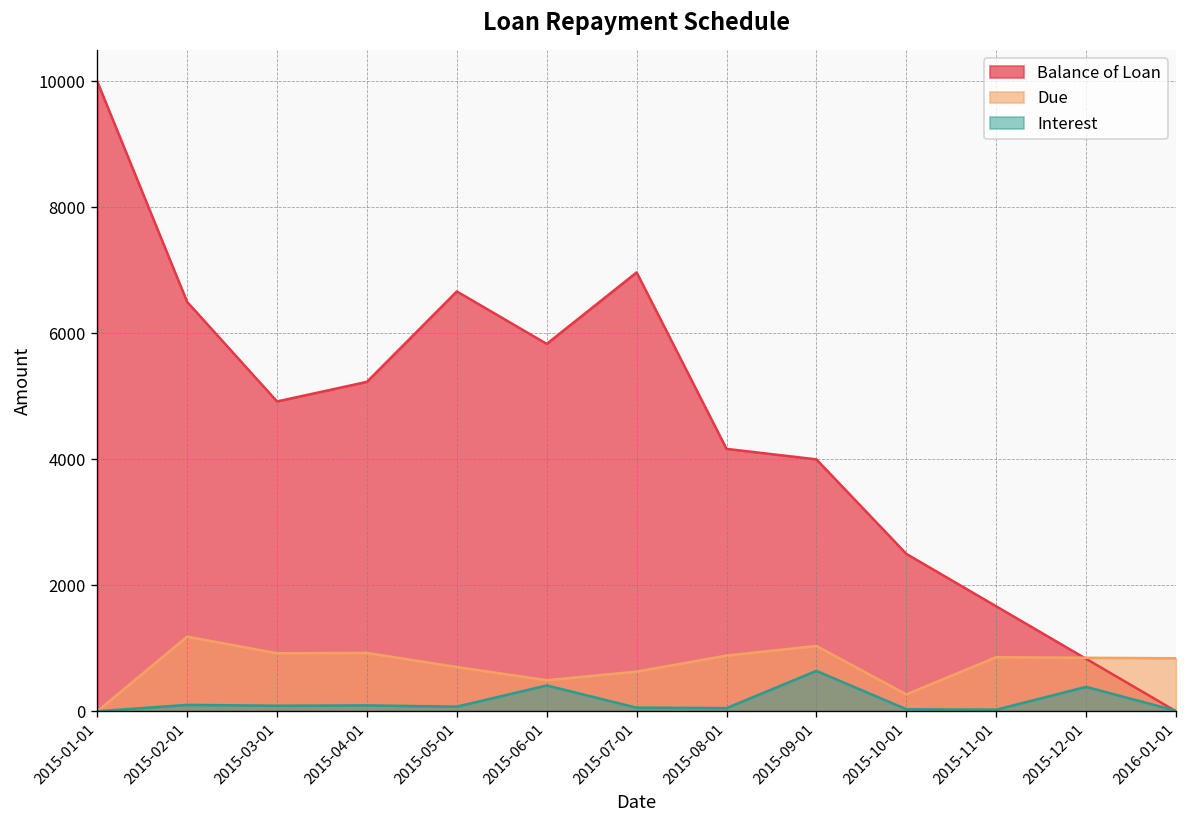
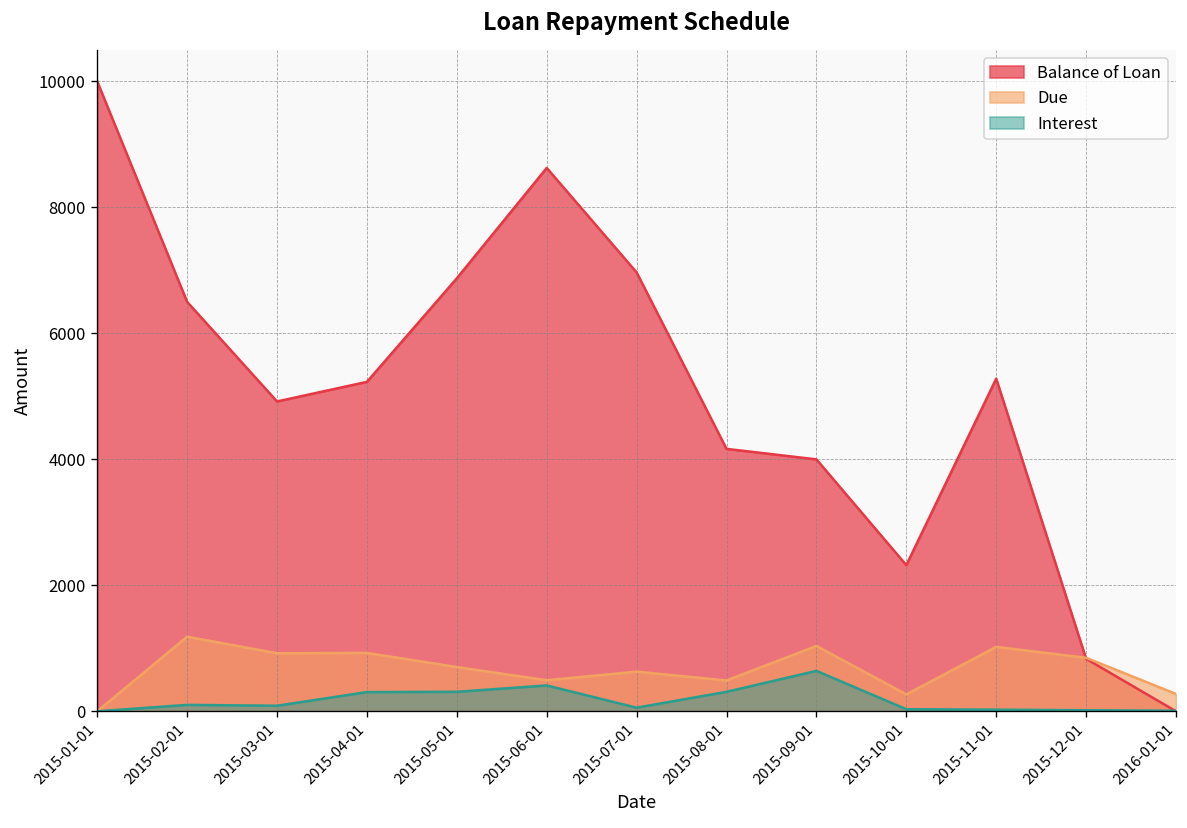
  {
    "Balance of Loan": {
      "2015-01-01": 10000,
      "2015-02-01": 6500,
      "2015-03-01": 4900,
      "2015-04-01": 5200,
-     "2015-05-01": 6700,
-     "2015-06-01": 5800,
+     "2015-05-01": 6900,
+     "2015-06-01": 8600,
      "2015-07-01": 7000,
      "2015-08-01": 4200,
      "2015-09-01": 4000,
-     "2015-10-01": 2500,
-     "2015-11-01": 1700
+     "2015-10-01": 2300,
+     "2015-11-01": 5300
    },
    "Due": {
      "2015-02-01": 1200,
      "2015-03-01": 900,
      "2015-04-01": 900,
      "2015-05-01": 700,
      "2015-06-01": 500,
      "2015-07-01": 600,
-     "2015-08-01": 900,
+     "2015-08-01": 500,
      "2015-09-01": 1000,
      "2015-10-01": 300,
-     "2015-11-01": 900,
-     "2016-01-01": 800
+     "2015-11-01": 1000,
+     "2016-01-01": 300
    },
    "Interest": {
      "2015-02-01": 100,
      "2015-03-01": 100,
-     "2015-04-01": 100,
-     "2015-05-01": 100,
+     "2015-04-01": 300,
+     "2015-05-01": 300,
      "2015-06-01": 400,
      "2015-07-01": 100,
-     "2015-08-01": 100,
+     "2015-08-01": 300,
      "2015-09-01": 600,
      "2015-10-01": 0,
      "2015-11-01": 0,
-     "2015-12-01": 400
+     "2015-12-01": 0
    }
  }
